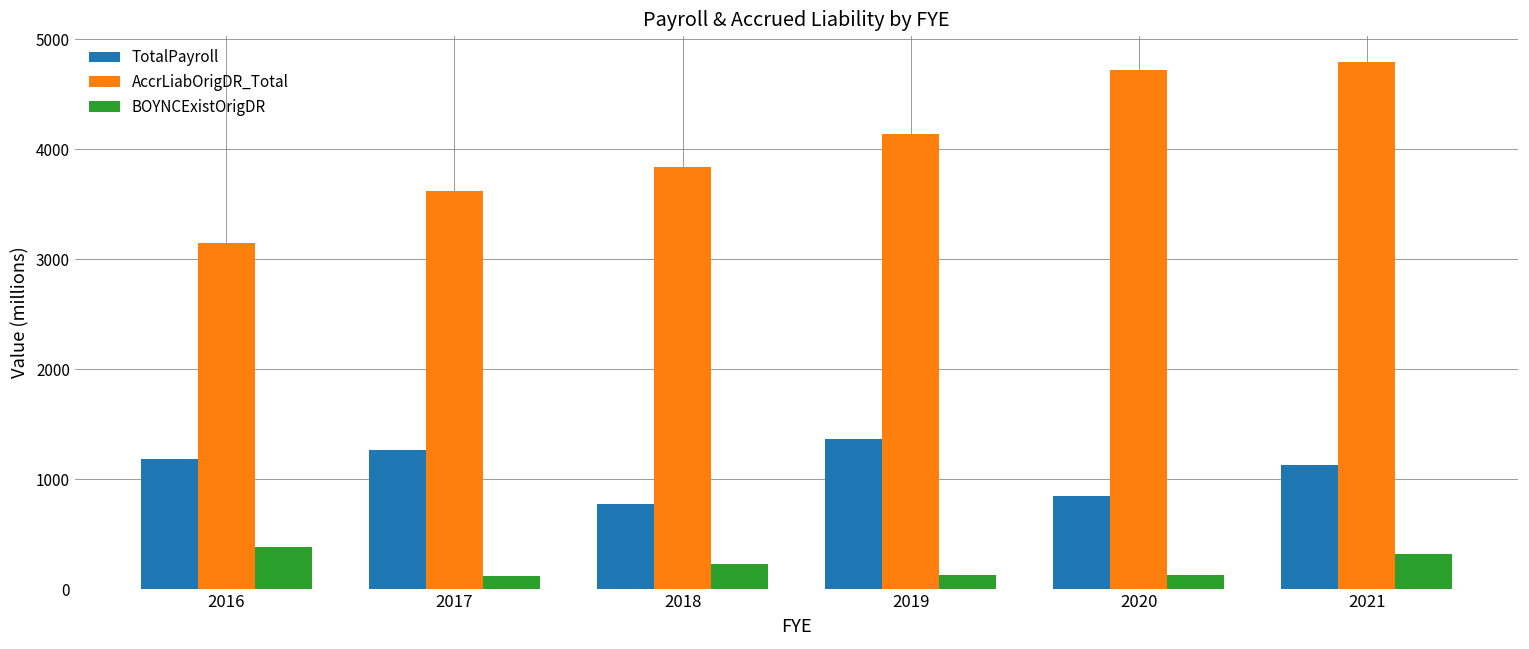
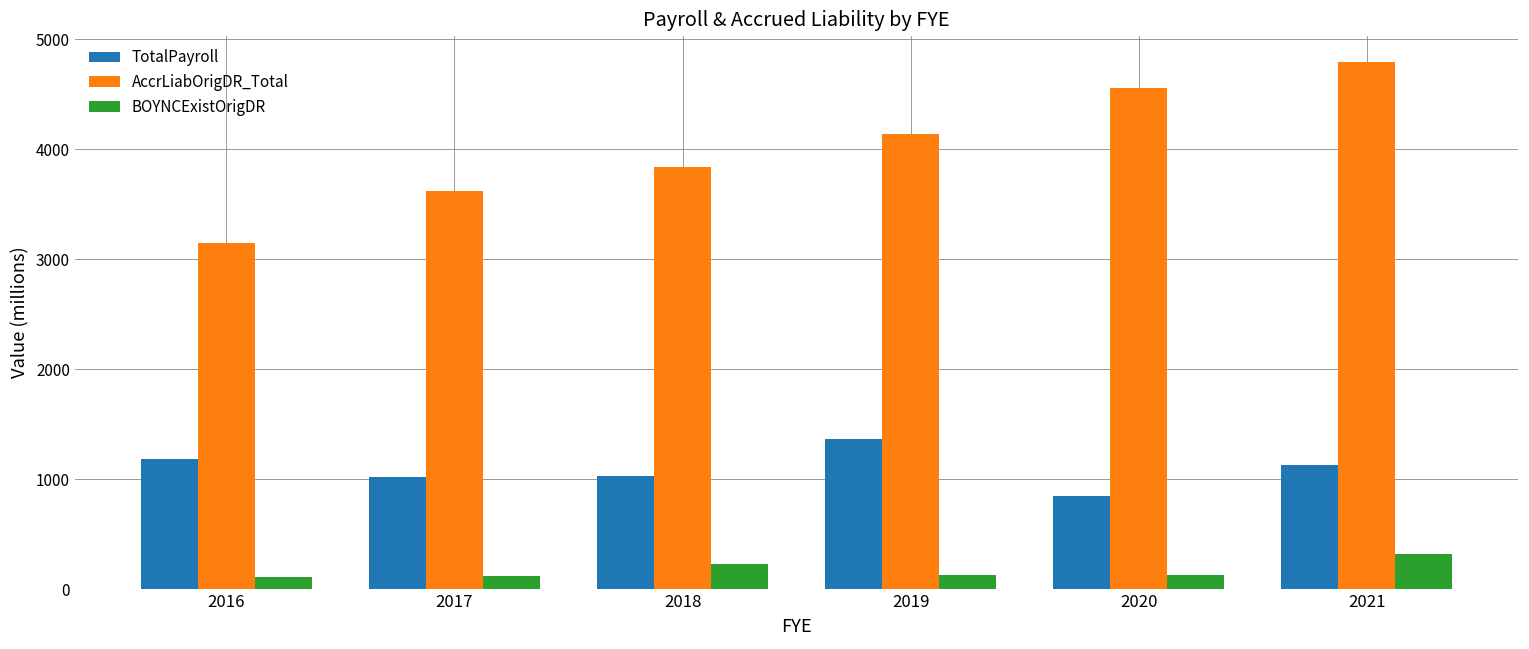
  {
    "TotalPayroll": {
      "2016": 1200,
-     "2017": 1300,
-     "2018": 800,
+     "2017": 1000,
+     "2018": 1000,
      "2019": 1400,
      "2020": 800,
      "2021": 1100
    },
    "AccrLiabOrigDR_Total": {
      "2016": 3100,
      "2017": 3600,
      "2018": 3800,
      "2019": 4100,
-     "2020": 4700,
+     "2020": 4600,
      "2021": 4800
    },
    "BOYNCExistOrigDR": {
-     "2016": 400,
+     "2016": 100,
      "2017": 100,
      "2018": 200,
      "2019": 100,
      "2020": 100,
      "2021": 300
    }
  }
